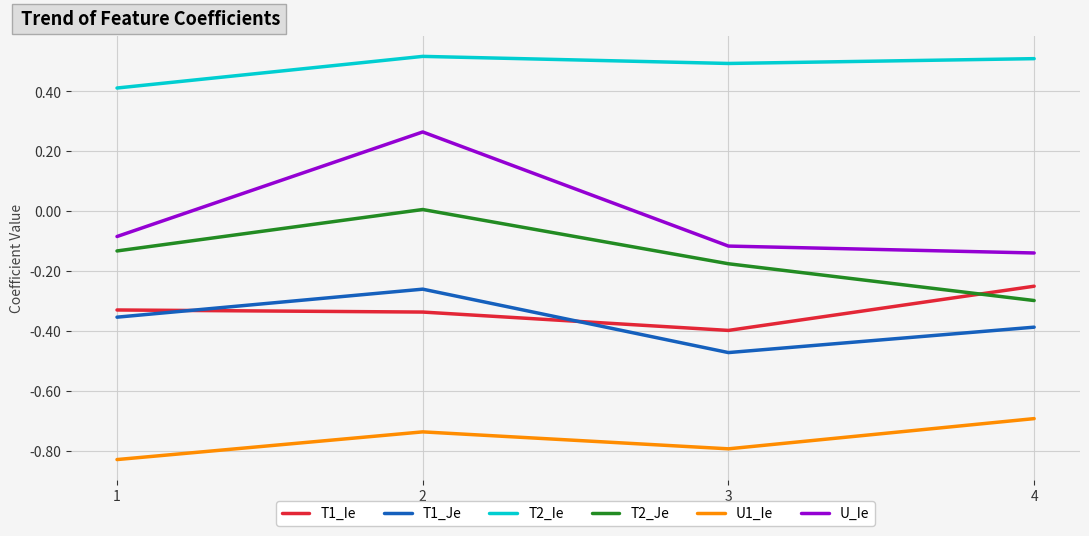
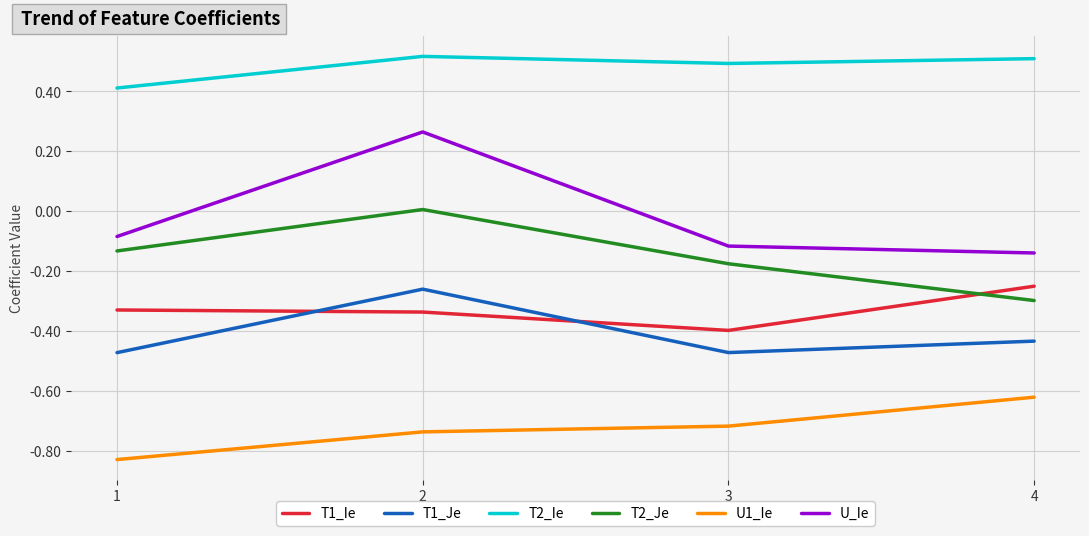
  {
    "T1_Ie": {
      "1": -0.33,
      "2": -0.34,
      "3": -0.40,
      "4": -0.25
    },
    "T1_Je": {
-     "1": -0.35,
+     "1": -0.47,
      "2": -0.26,
      "3": -0.47,
-     "4": -0.39
+     "4": -0.43
    },
    "T2_Ie": {
      "1": 0.41,
      "2": 0.52,
      "3": 0.49,
      "4": 0.51
    },
    "T2_Je": {
      "1": -0.13,
      "2": 0.01,
      "3": -0.18,
      "4": -0.30
    },
    "U1_Ie": {
      "1": -0.83,
      "2": -0.74,
-     "3": -0.79,
-     "4": -0.69
+     "3": -0.72,
+     "4": -0.62
    },
    "U_Ie": {
      "1": -0.09,
      "2": 0.26,
      "3": -0.12,
      "4": -0.14
    }
  }
